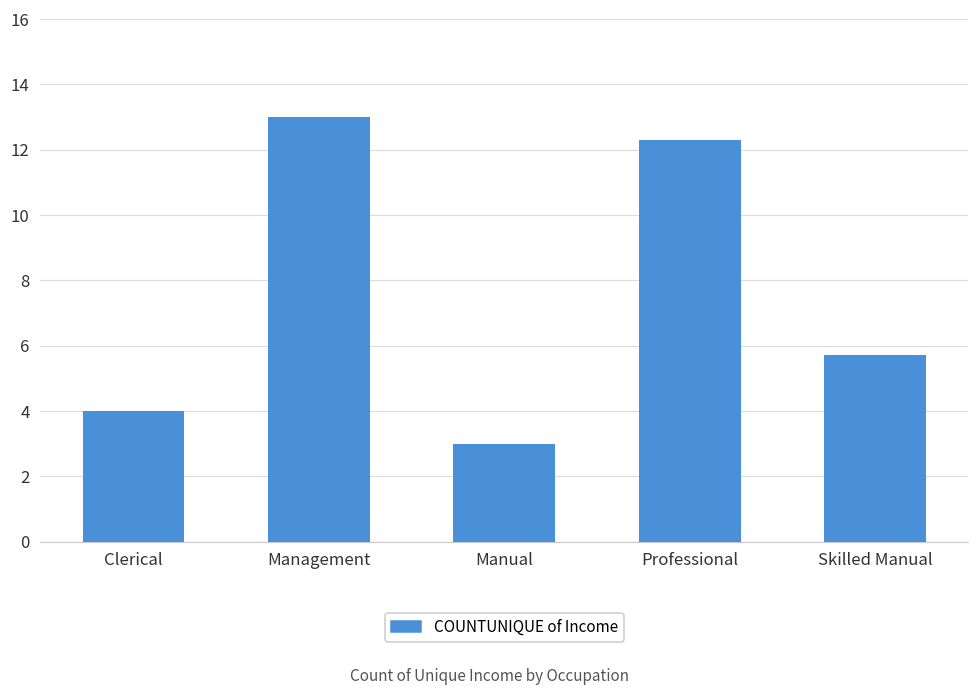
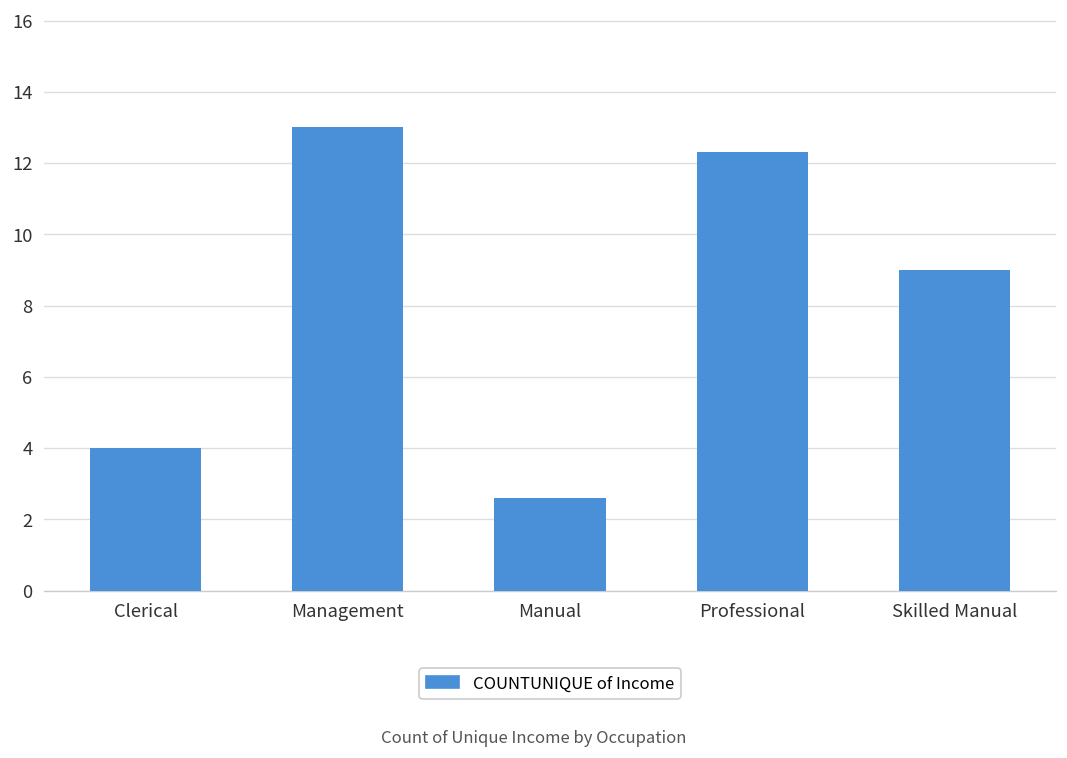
  {
    "Clerical": 4.0,
    "Management": 13.0,
-   "Manual": 3.0,
+   "Manual": 2.6,
    "Professional": 12.3,
-   "Skilled Manual": 5.7
+   "Skilled Manual": 9.0
  }
